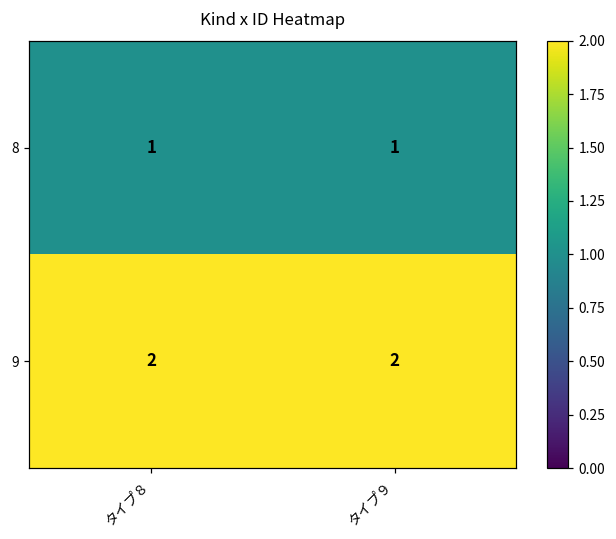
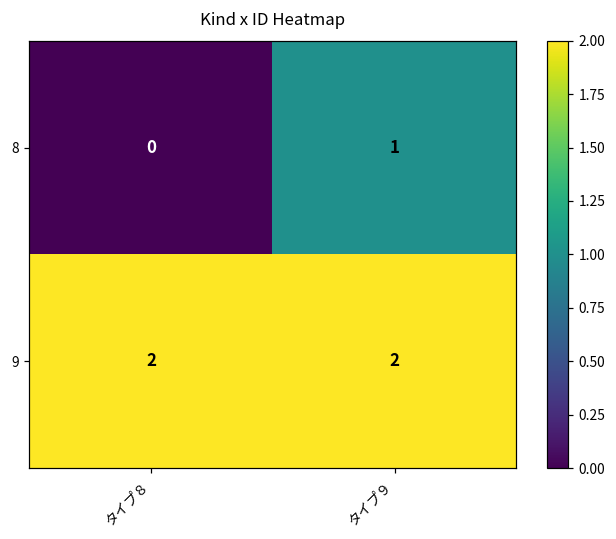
  {
    "8": {
-     "タイプ８": 1,
+     "タイプ８": 0,
      "タイプ９": 1
    },
    "9": {
      "タイプ８": 2,
      "タイプ９": 2
    }
  }
